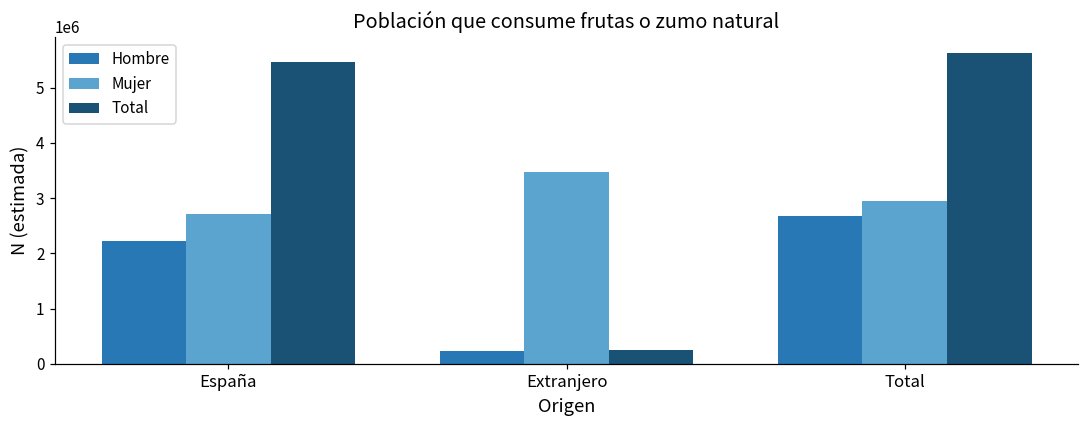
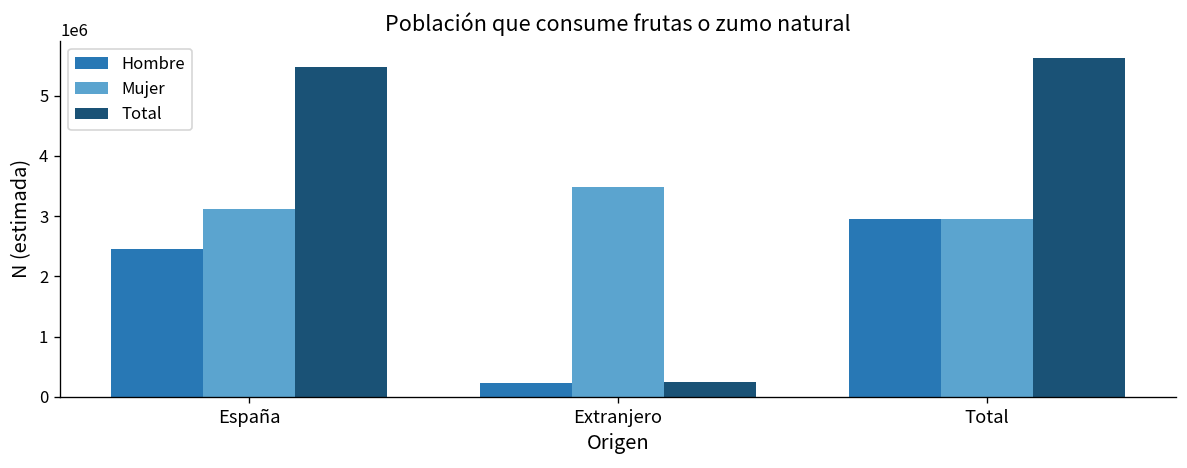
  {
    "Hombre": {
-     "España": 2200000,
+     "España": 2500000,
      "Extranjero": 200000,
-     "Total": 2700000
+     "Total": 3000000
    },
    "Mujer": {
-     "España": 2700000,
+     "España": 3100000,
      "Extranjero": 3500000,
      "Total": 2900000
    },
    "Total": {
      "España": 5500000,
      "Extranjero": 300000,
      "Total": 5600000
    }
  }
